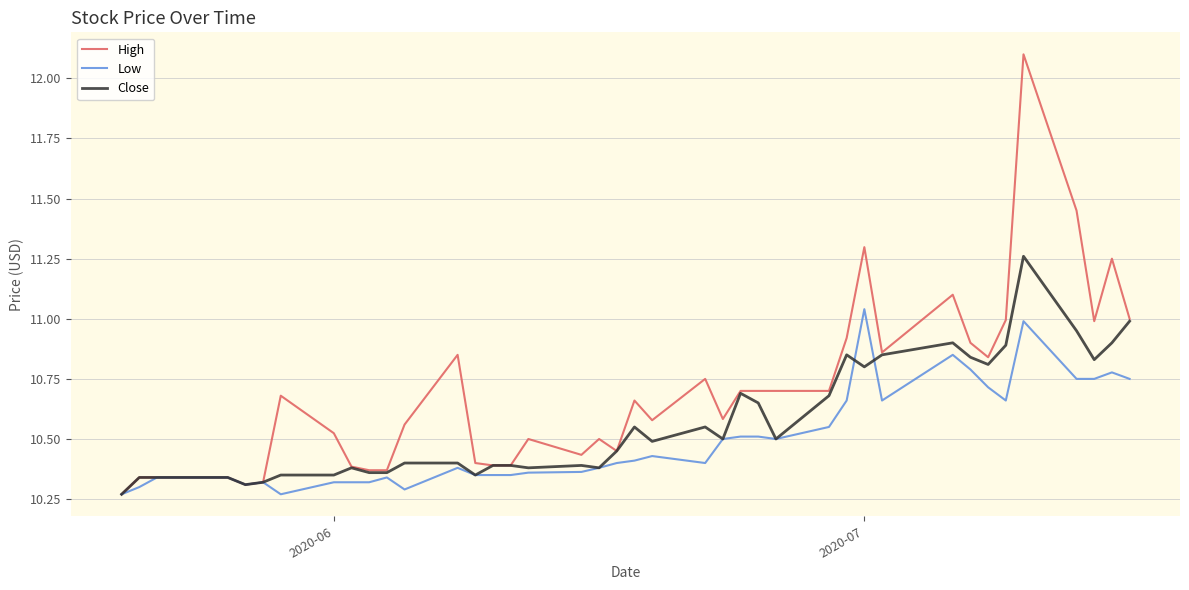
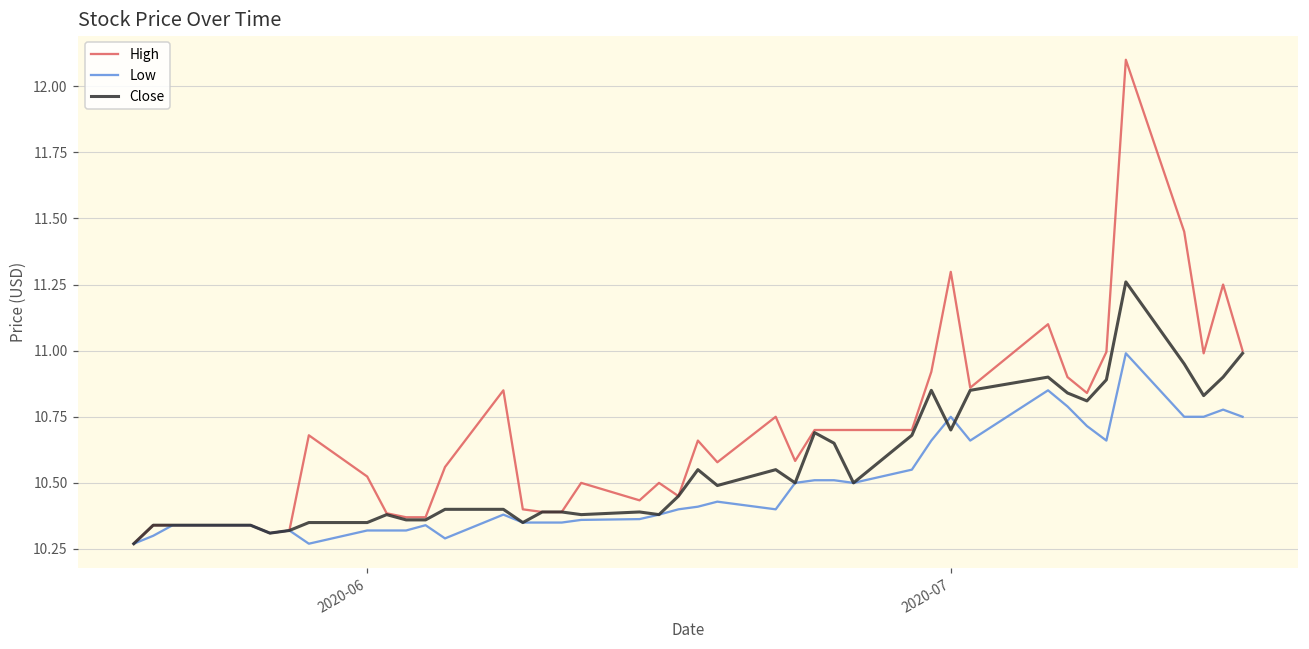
  {
    "High": {
      "2020-06": 10.52,
      "2020-07": 11.30
    },
    "Low": {
      "2020-06": 10.32,
-     "2020-07": 11.04
+     "2020-07": 10.75
    },
    "Close": {
      "2020-06": 10.35,
-     "2020-07": 10.8
+     "2020-07": 10.7
    }
  }
